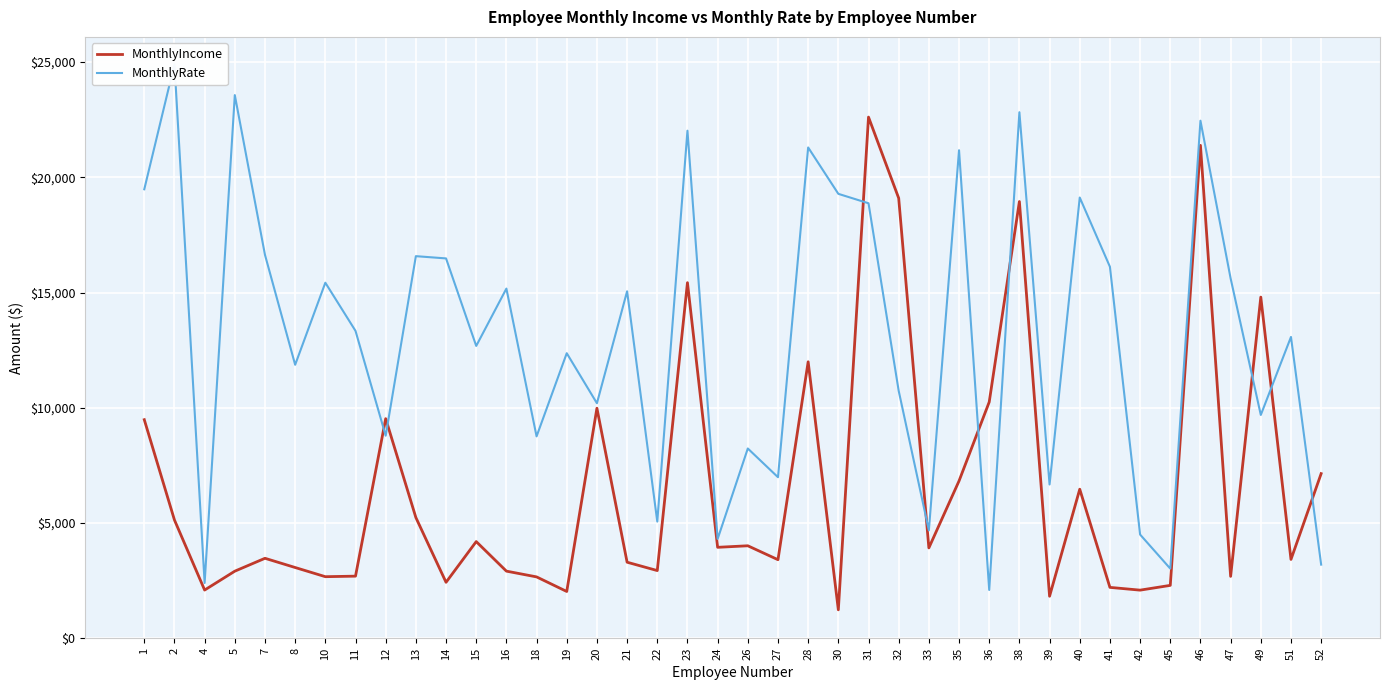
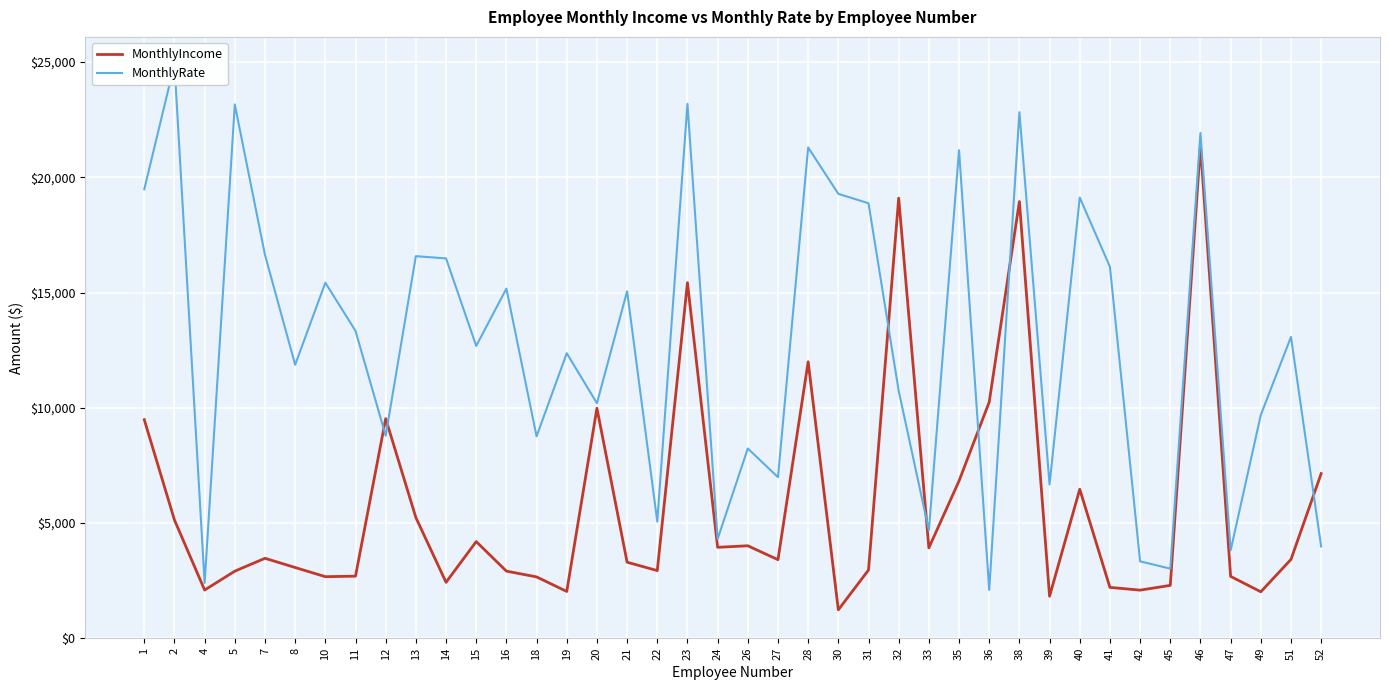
  {
    "MonthlyIncome": {
      "1": "$9,500",
      "2": "$5,100",
      "4": "$2,100",
      "5": "$2,900",
      "7": "$3,500",
      "8": "$3,100",
      "10": "$2,700",
      "11": "$2,700",
      "12": "$9,500",
      "13": "$5,200",
      "14": "$2,400",
      "15": "$4,200",
      "16": "$2,900",
      "18": "$2,700",
      "19": "$2,000",
      "20": "$10,000",
      "21": "$3,300",
      "22": "$2,900",
      "23": "$15,400",
      "24": "$3,900",
      "26": "$4,000",
      "27": "$3,400",
      "28": "$12,000",
      "30": "$1,200",
-     "31": "$22,600",
+     "31": "$3,000",
      "32": "$19,100",
      "33": "$3,900",
      "35": "$6,800",
      "36": "$10,200",
      "38": "$18,900",
      "39": "$1,800",
      "40": "$6,500",
      "41": "$2,200",
      "42": "$2,100",
      "45": "$2,300",
      "46": "$21,400",
      "47": "$2,700",
-     "49": "$14,800",
+     "49": "$2,000",
      "51": "$3,400",
      "52": "$7,100"
    },
    "MonthlyRate": {
      "1": "$19,500",
      "4": "$2,400",
-     "5": "$23,600",
+     "5": "$23,200",
      "7": "$16,600",
      "8": "$11,900",
      "10": "$15,400",
      "11": "$13,300",
      "12": "$8,800",
      "13": "$16,600",
      "14": "$16,500",
      "15": "$12,700",
      "16": "$15,200",
      "18": "$8,800",
      "19": "$12,400",
      "20": "$10,200",
      "21": "$15,100",
      "22": "$5,100",
-     "23": "$22,000",
+     "23": "$23,200",
      "24": "$4,300",
      "26": "$8,200",
      "27": "$7,000",
      "28": "$21,300",
      "30": "$19,300",
      "31": "$18,900",
      "32": "$10,700",
      "33": "$4,700",
      "35": "$21,200",
      "36": "$2,100",
      "38": "$22,800",
      "39": "$6,700",
      "40": "$19,100",
      "41": "$16,100",
-     "42": "$4,500",
+     "42": "$3,300",
      "45": "$3,000",
-     "46": "$22,500",
-     "47": "$15,600",
+     "46": "$21,900",
+     "47": "$3,800",
      "49": "$9,700",
      "51": "$13,100",
-     "52": "$3,200"
+     "52": "$4,000"
    }
  }
